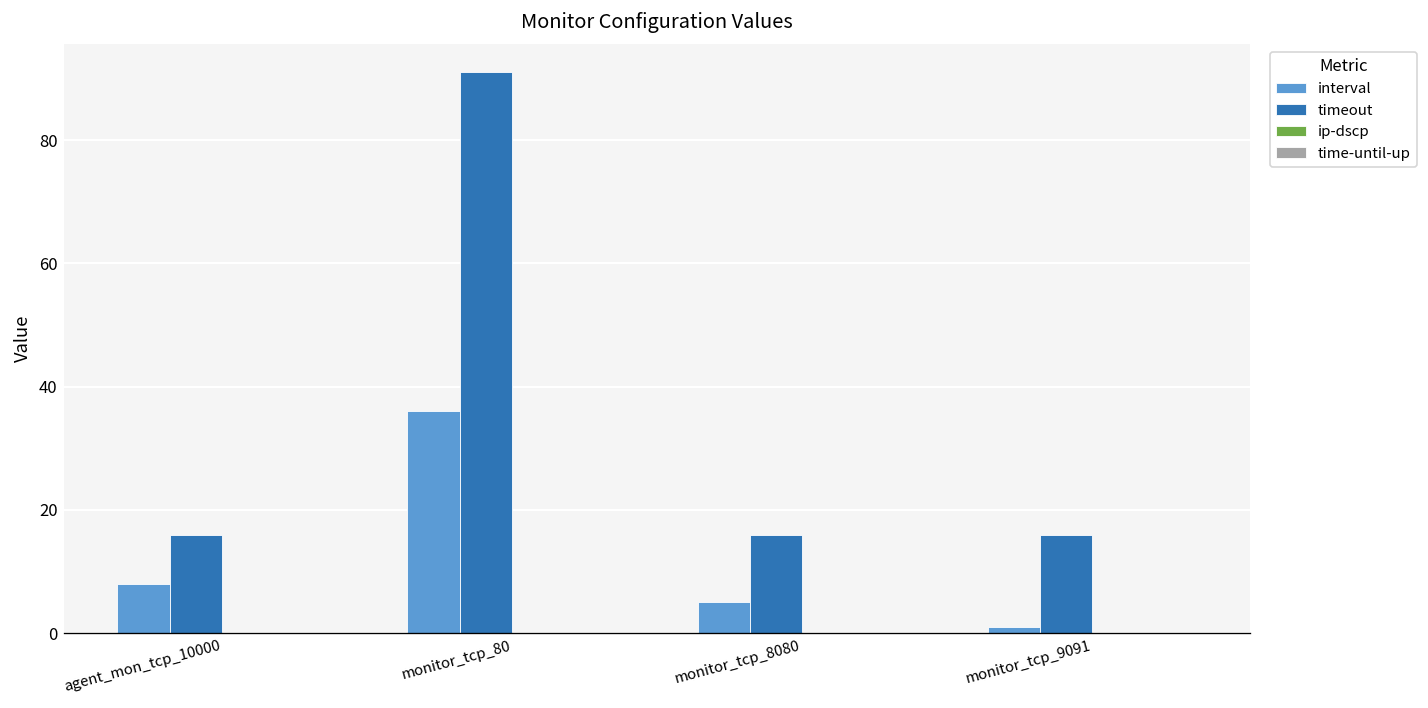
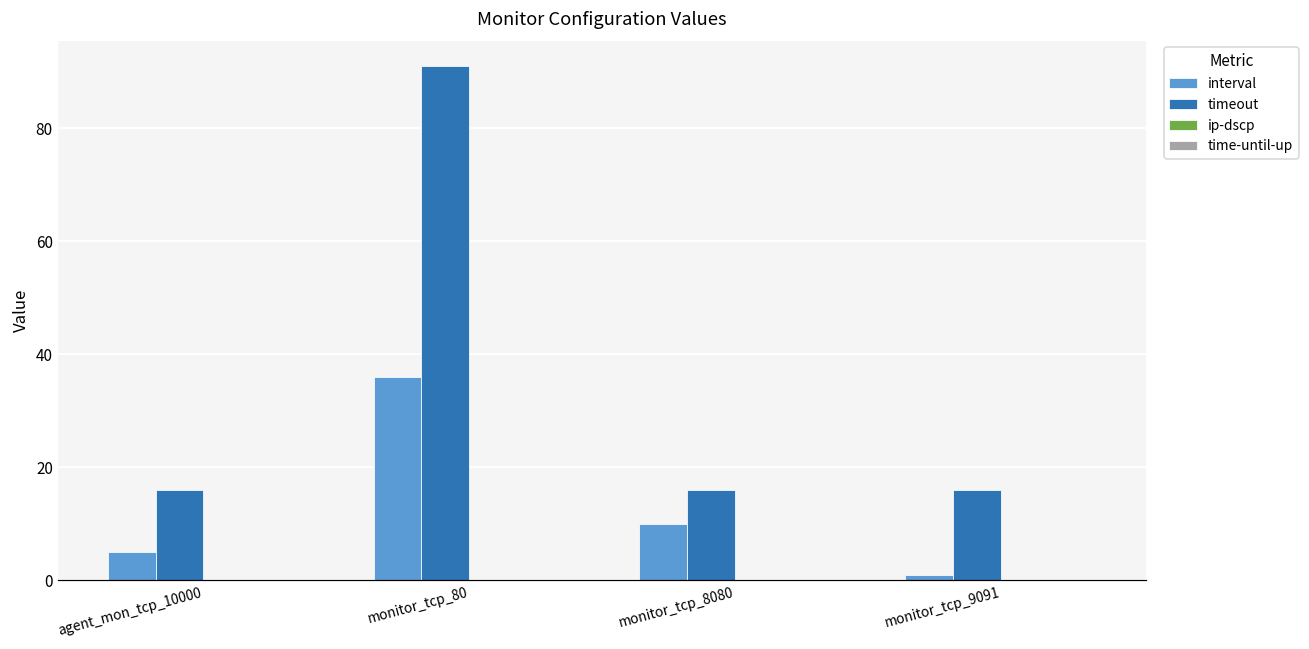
  {
    "interval": {
-     "agent_mon_tcp_10000": 8,
+     "agent_mon_tcp_10000": 5,
      "monitor_tcp_80": 36,
-     "monitor_tcp_8080": 5,
+     "monitor_tcp_8080": 10,
      "monitor_tcp_9091": 1
    },
    "timeout": {
      "agent_mon_tcp_10000": 16,
      "monitor_tcp_80": 91,
      "monitor_tcp_8080": 16,
      "monitor_tcp_9091": 16
    },
    "ip-dscp": {
      "agent_mon_tcp_10000": 0,
      "monitor_tcp_80": 0,
      "monitor_tcp_8080": 0,
      "monitor_tcp_9091": 0
    },
    "time-until-up": {
      "agent_mon_tcp_10000": 0,
      "monitor_tcp_80": 0,
      "monitor_tcp_8080": 0,
      "monitor_tcp_9091": 0
    }
  }
